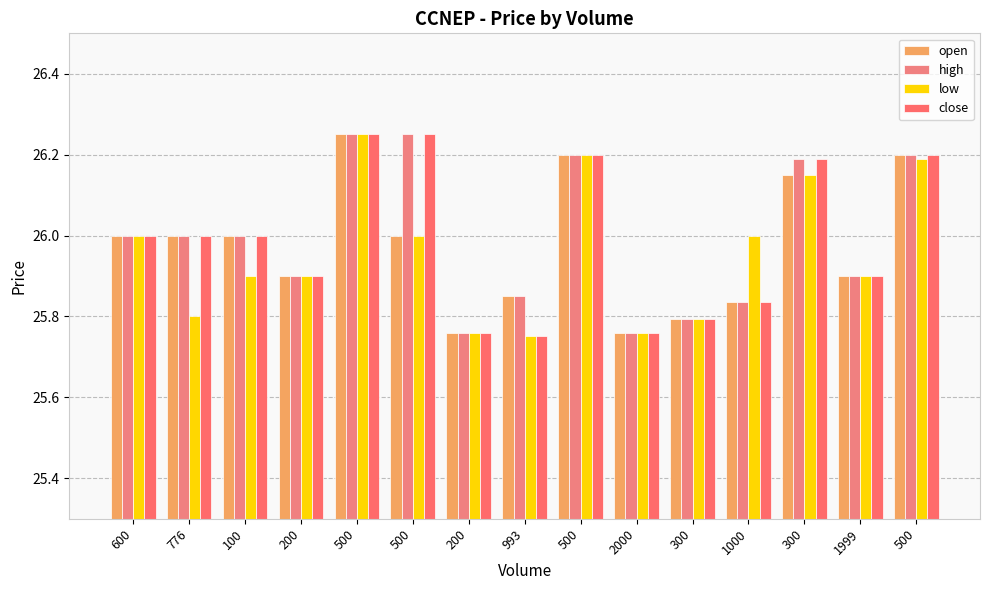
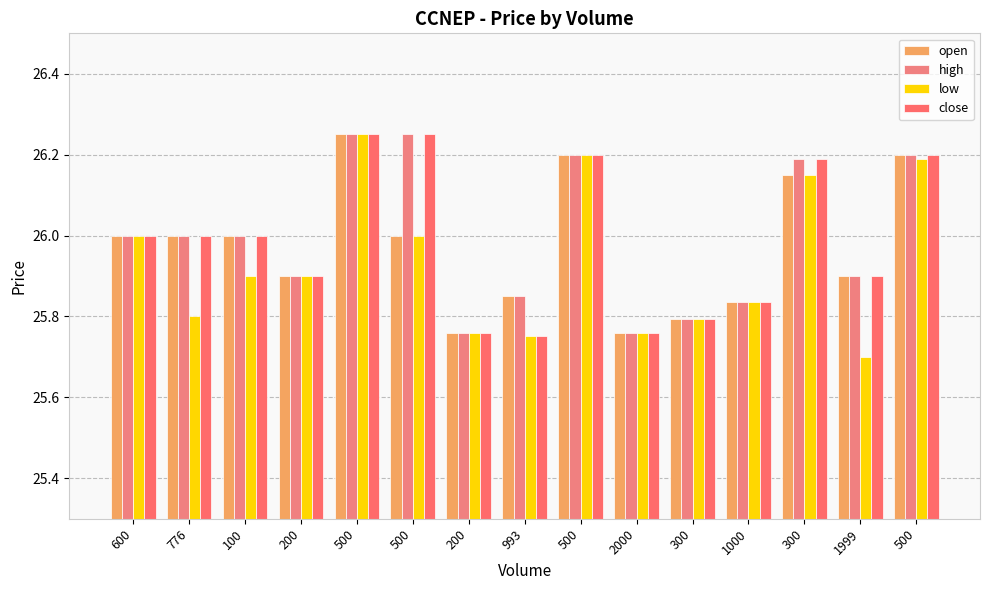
  {
    "low": {
      "600": 26.00,
      "776": 25.80,
      "100": 25.90,
      "993": 25.75,
      "2000": 25.76,
-     "1000": 26.00,
-     "1999": 25.9
+     "1000": 25.83,
+     "1999": 25.7
    }
  }
